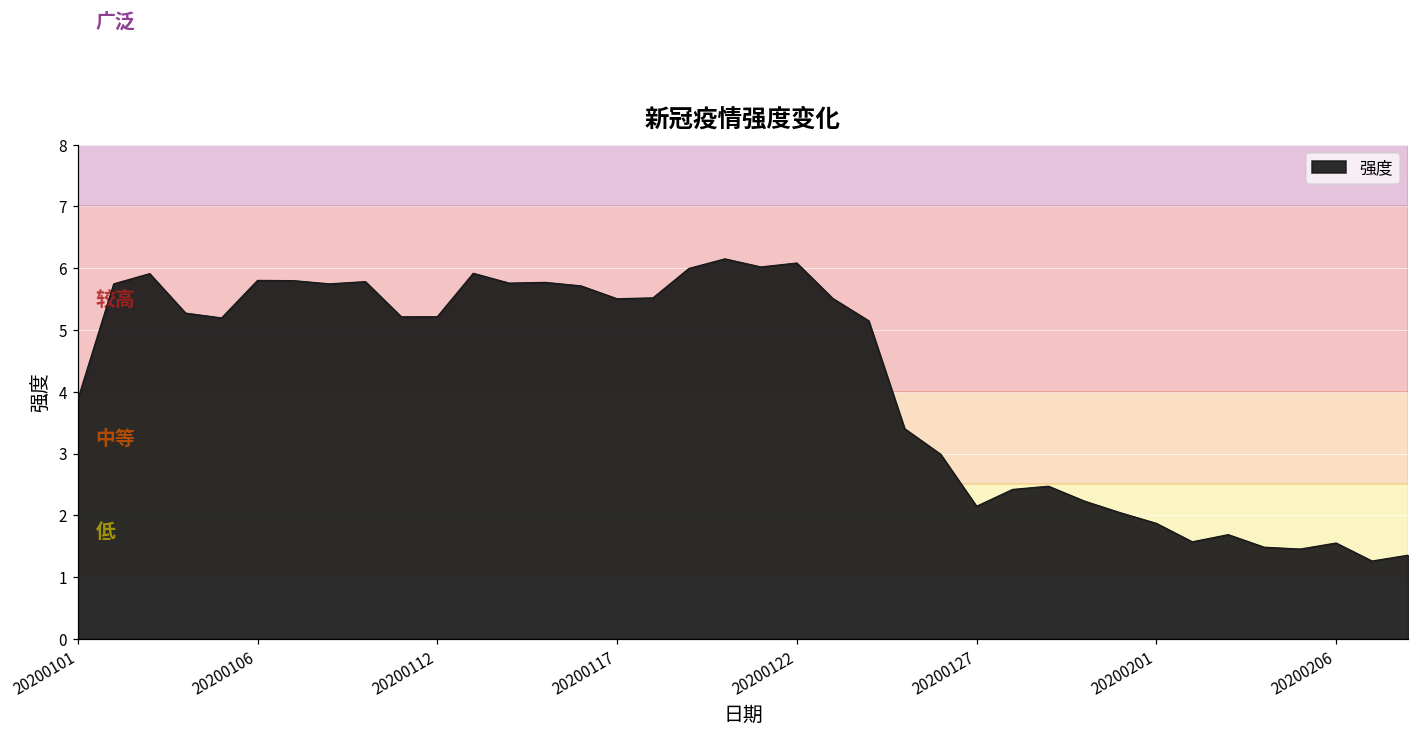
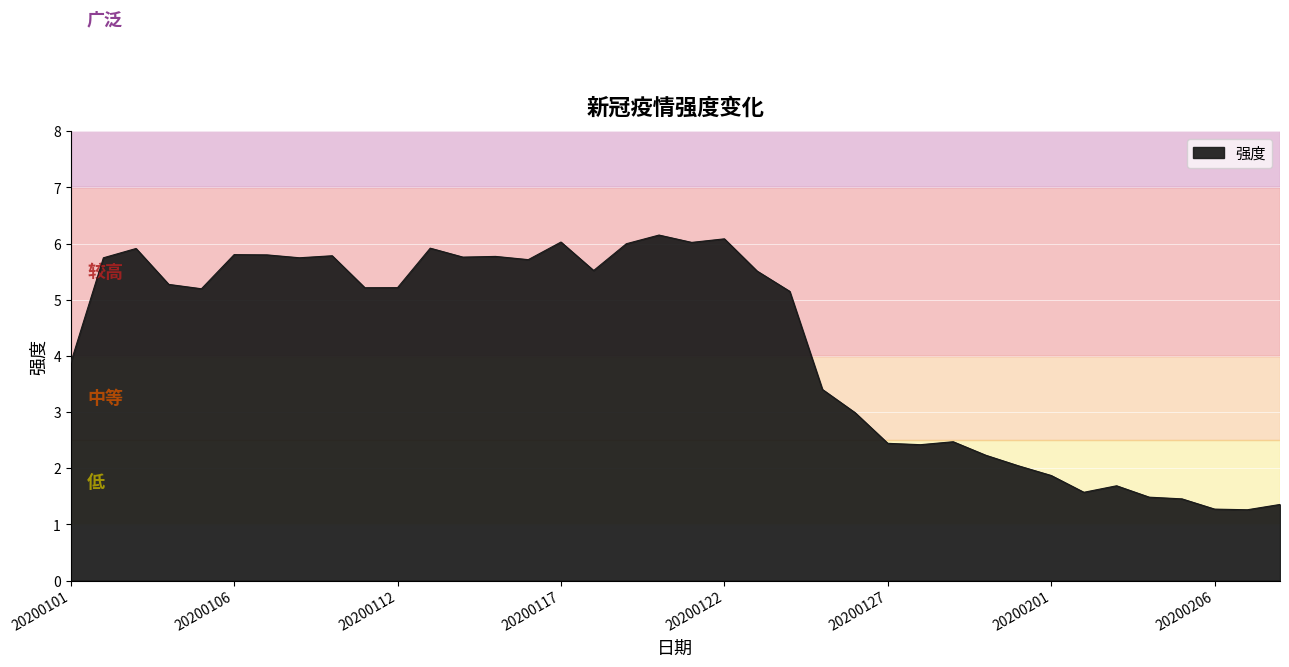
  {
    "20200101": 3.9,
    "20200106": 5.8,
    "20200112": 5.2,
-   "20200117": 5.5,
+   "20200117": 6.0,
    "20200122": 6.1,
-   "20200127": 2.1,
+   "20200127": 2.4,
    "20200201": 1.9,
-   "20200206": 1.6
+   "20200206": 1.3
  }
